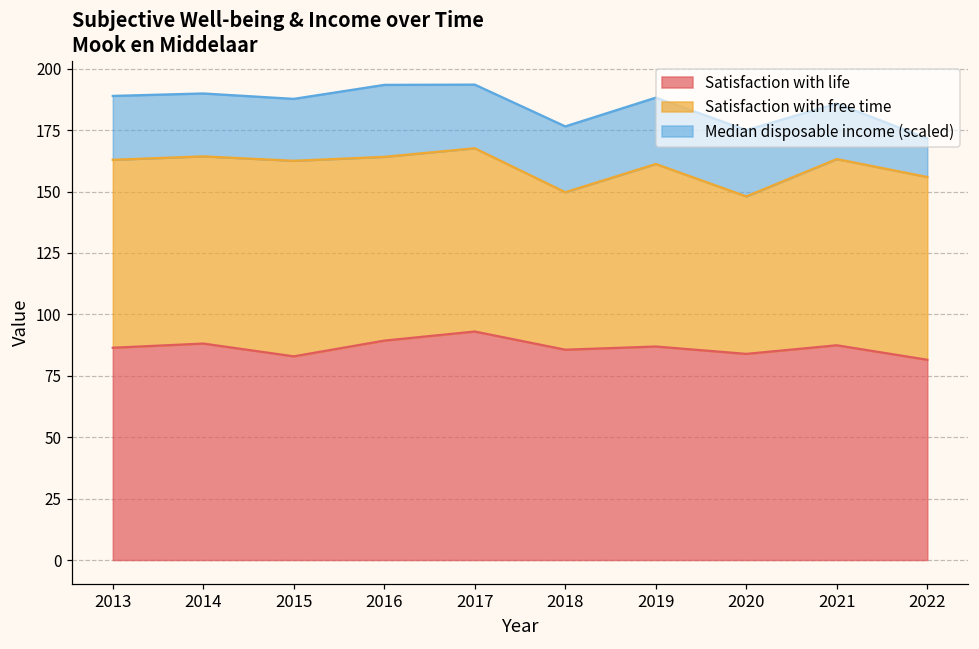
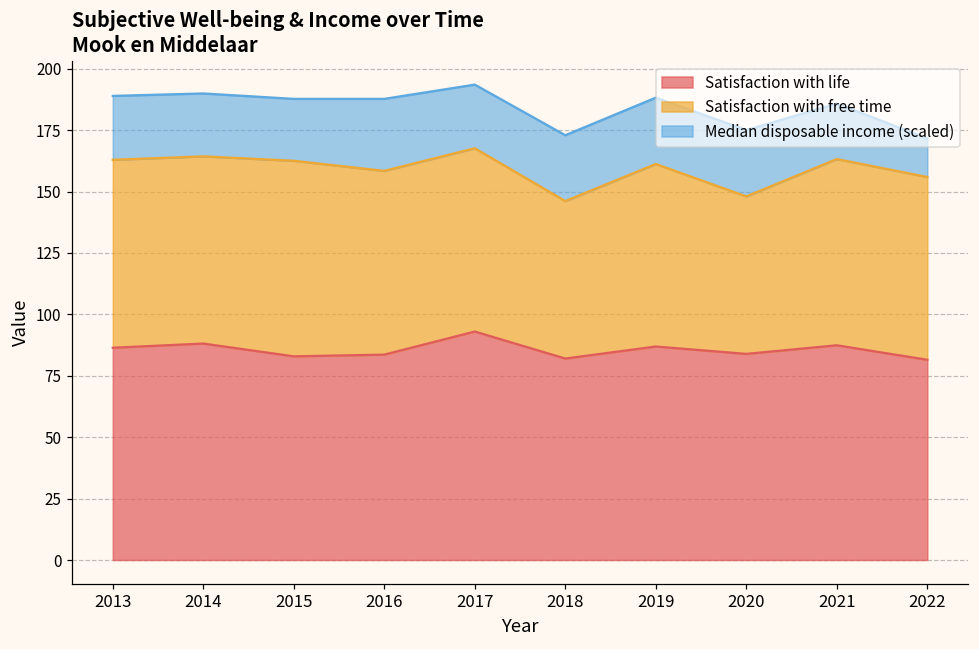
  {
    "Satisfaction with life": {
      "2013": 86,
      "2014": 88,
      "2015": 83,
-     "2016": 89,
+     "2016": 84,
      "2017": 93,
-     "2018": 86,
+     "2018": 82,
      "2019": 87,
      "2020": 84,
      "2021": 87,
      "2022": 82
    },
    "Satisfaction with free time": {
      "2013": 77,
      "2014": 76,
      "2015": 80,
      "2016": 75,
      "2017": 75,
      "2018": 64,
      "2019": 74,
      "2020": 64,
      "2021": 76,
      "2022": 74
    },
    "Median disposable income (scaled)": {
      "2013": 26,
      "2014": 26,
      "2015": 25,
      "2016": 29,
      "2017": 26,
      "2018": 27
    }
  }
